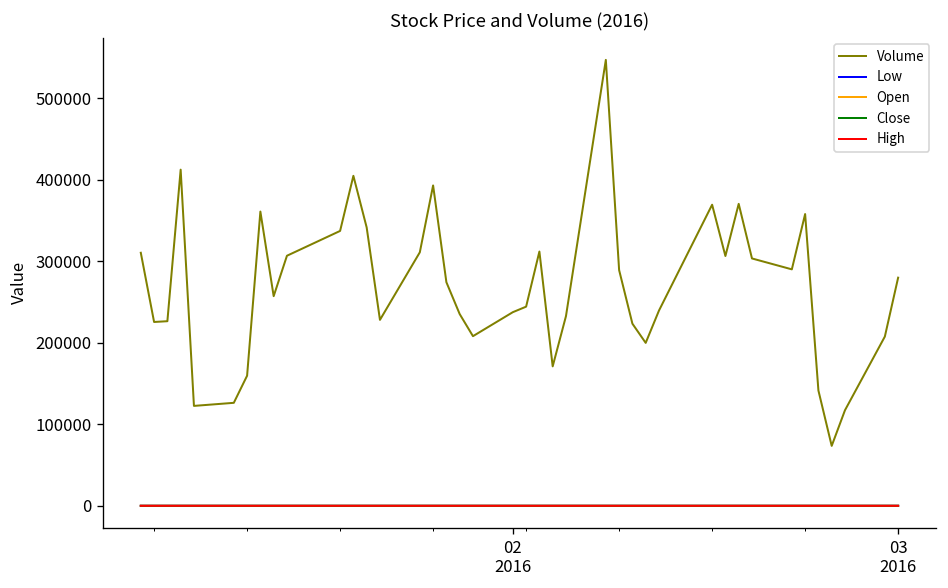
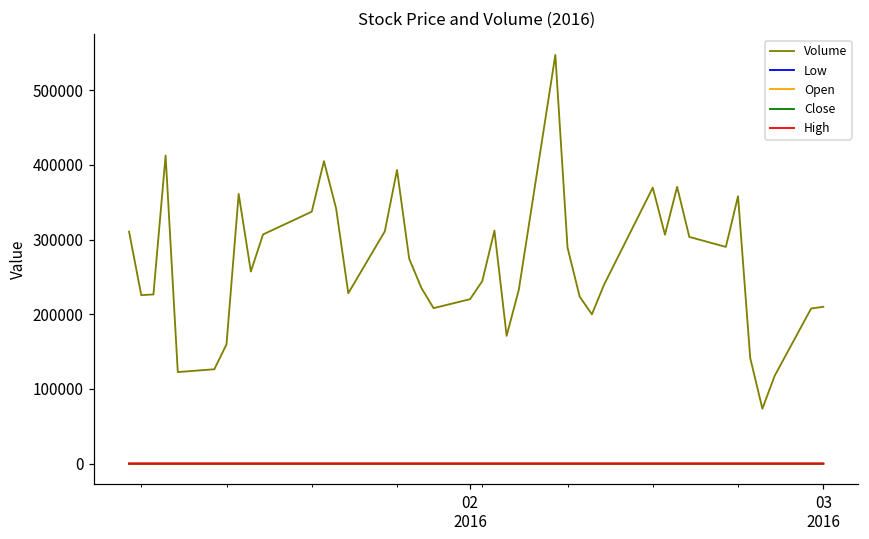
  {
    "Volume": {
-     "02 2016": 240000,
-     "03 2016": 280000
+     "02 2016": 220000,
+     "03 2016": 210000
    },
    "High": {
      "02 2016": 0,
      "03 2016": 0
    }
  }
